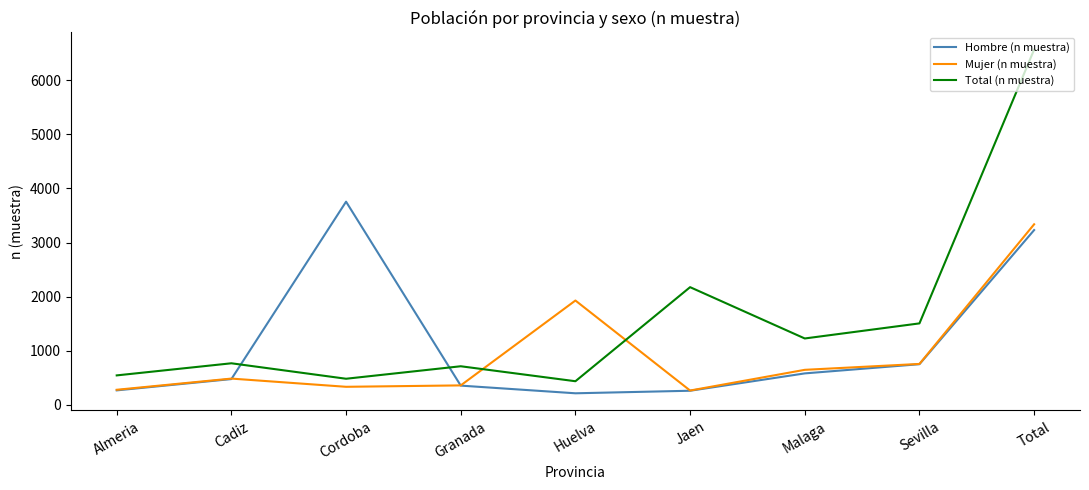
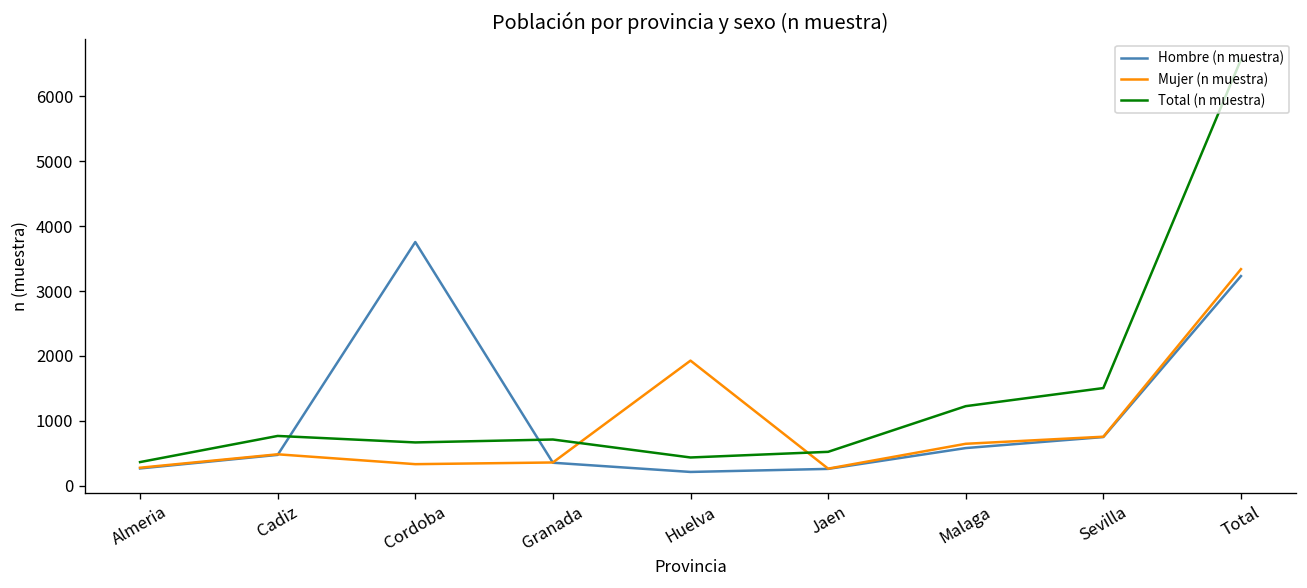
  {
    "Hombre (n muestra)": {
      "Cordoba": 3800,
      "Huelva": 200,
      "Malaga": 600,
      "Total": 3200
    },
    "Mujer (n muestra)": {
      "Cordoba": 300,
      "Huelva": 1900,
      "Malaga": 600,
      "Total": 3300
    },
    "Total (n muestra)": {
-     "Almeria": 500,
+     "Almeria": 400,
      "Cadiz": 800,
-     "Cordoba": 500,
+     "Cordoba": 700,
      "Granada": 700,
      "Huelva": 400,
-     "Jaen": 2200,
+     "Jaen": 500,
      "Malaga": 1200,
      "Sevilla": 1500
    }
  }
